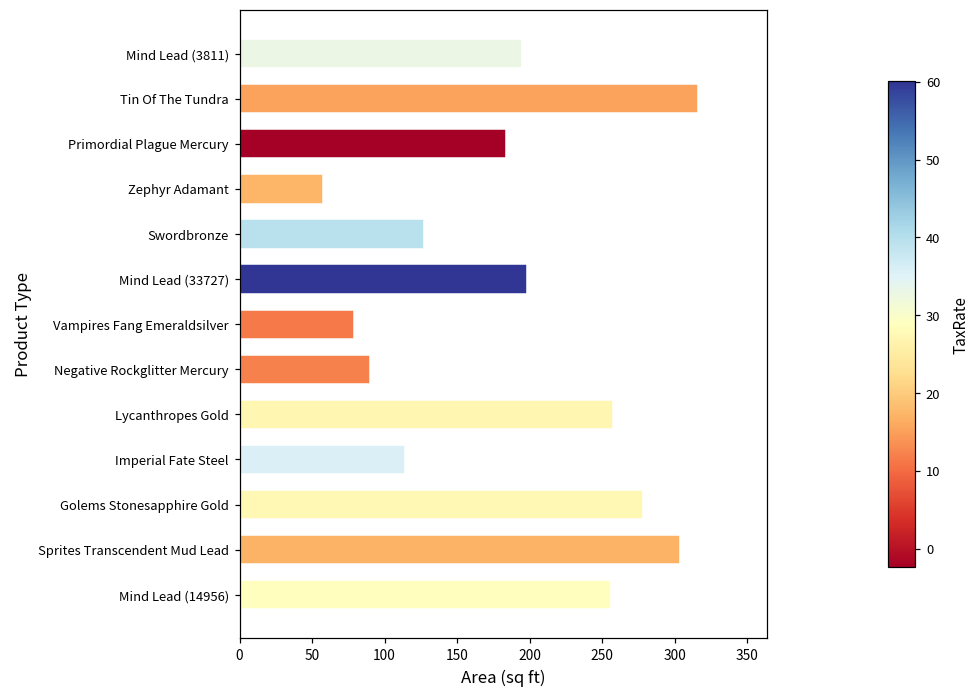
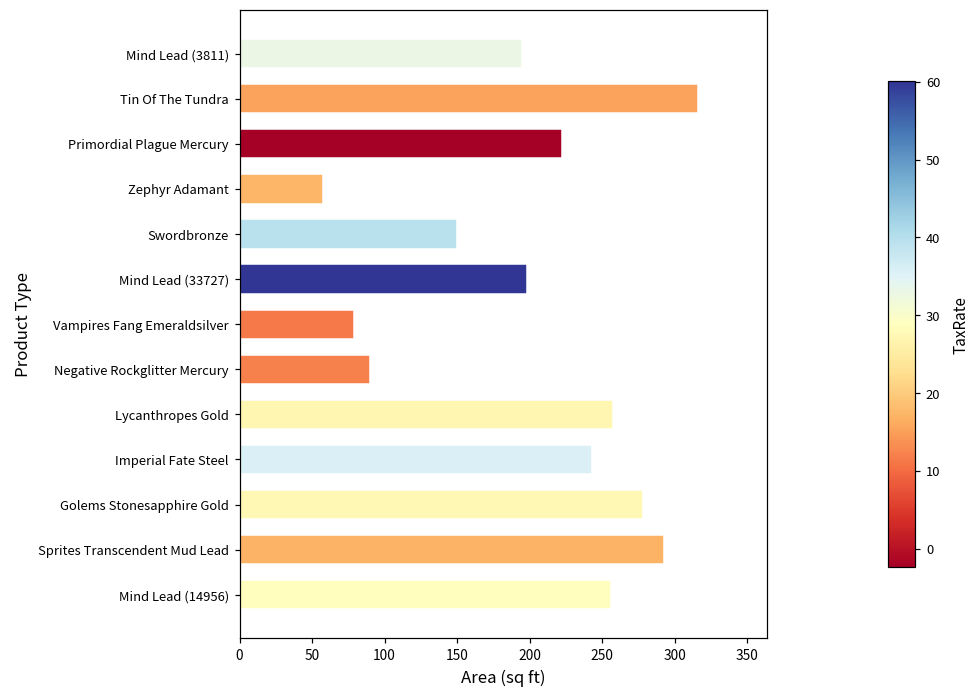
  {
    "Mind Lead (3811)": 195,
    "Tin Of The Tundra": 316,
-   "Primordial Plague Mercury": 184,
+   "Primordial Plague Mercury": 222,
    "Zephyr Adamant": 58,
-   "Swordbronze": 127,
+   "Swordbronze": 150,
    "Mind Lead (33727)": 198,
    "Vampires Fang Emeraldsilver": 79,
    "Negative Rockglitter Mercury": 90,
    "Lycanthropes Gold": 257,
-   "Imperial Fate Steel": 114,
+   "Imperial Fate Steel": 243,
    "Golems Stonesapphire Gold": 278,
-   "Sprites Transcendent Mud Lead": 304,
+   "Sprites Transcendent Mud Lead": 293,
    "Mind Lead (14956)": 256
  }
